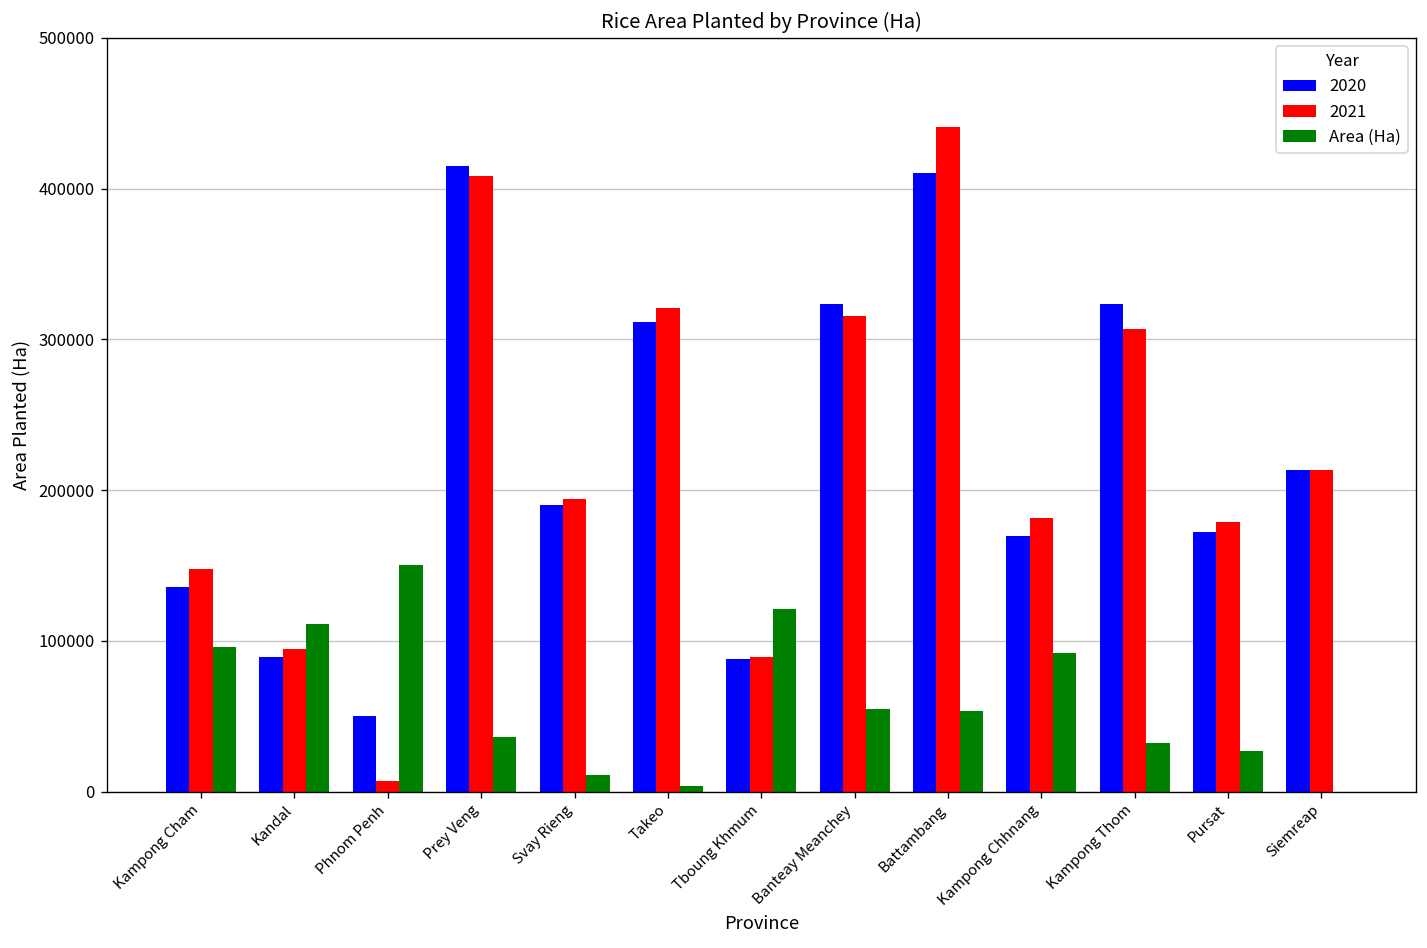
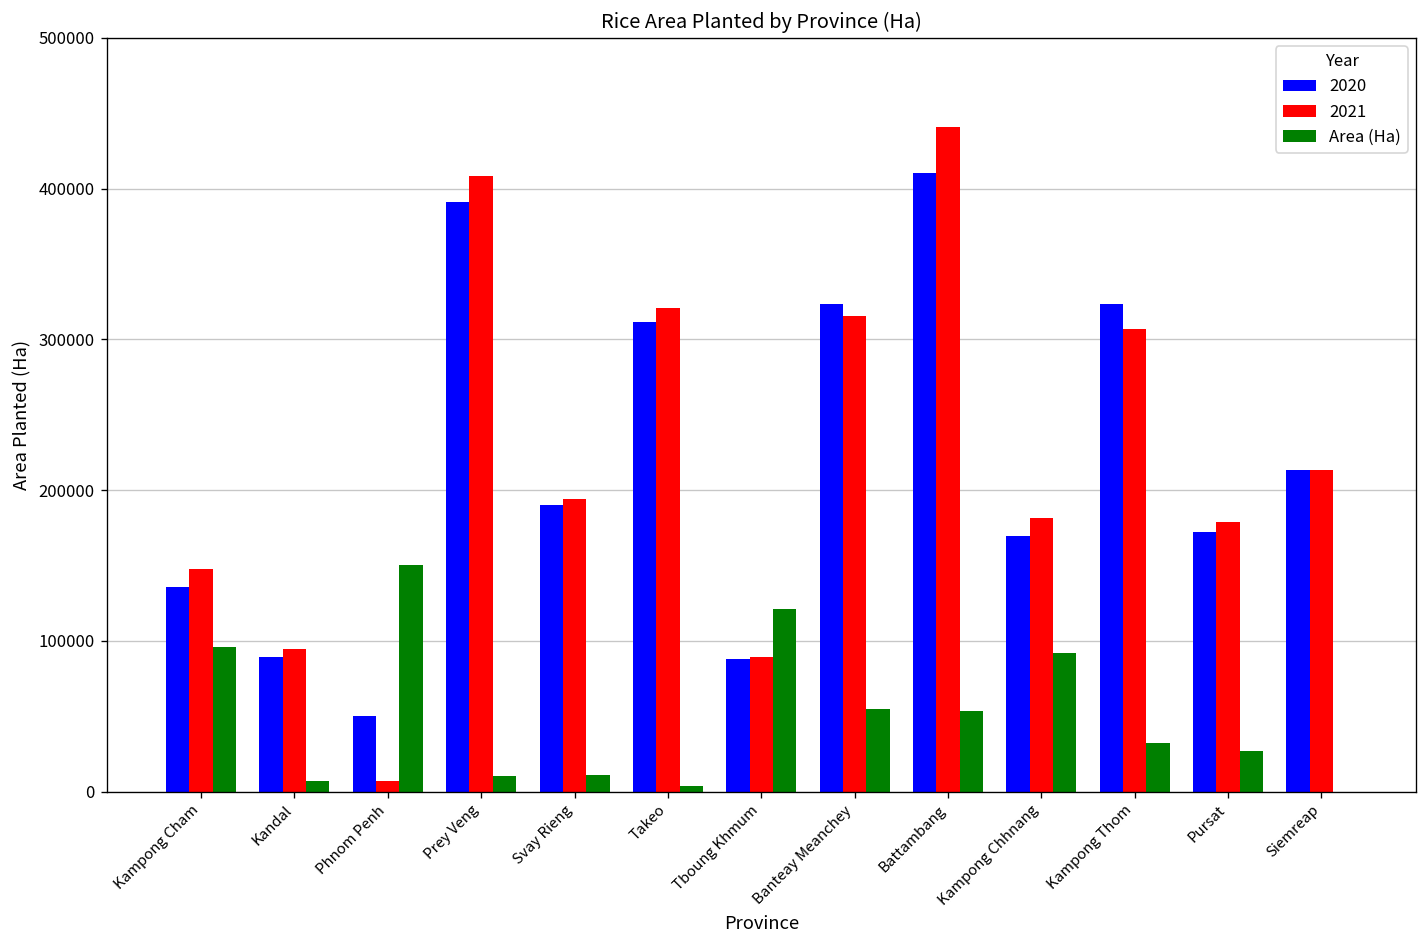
  {
    "2020": {
      "Kampong Cham": 136000,
      "Kandal": 89000,
      "Phnom Penh": 50000,
-     "Prey Veng": 415000,
+     "Prey Veng": 391000,
      "Svay Rieng": 190000,
      "Takeo": 311000,
      "Tboung Khmum": 88000,
      "Banteay Meanchey": 324000,
      "Battambang": 410000,
      "Kampong Chhnang": 169000,
      "Kampong Thom": 323000,
      "Pursat": 172000,
      "Siemreap": 213000
    },
    "2021": {
      "Kampong Cham": 148000,
      "Kandal": 95000,
      "Phnom Penh": 7000,
      "Prey Veng": 408000,
      "Svay Rieng": 194000,
      "Takeo": 321000,
      "Tboung Khmum": 89000,
      "Banteay Meanchey": 315000,
      "Battambang": 441000,
      "Kampong Chhnang": 181000,
      "Kampong Thom": 307000,
      "Pursat": 179000,
      "Siemreap": 213000
    },
    "Area (Ha)": {
      "Kampong Cham": 96000,
-     "Kandal": 111000,
+     "Kandal": 7000,
      "Phnom Penh": 150000,
-     "Prey Veng": 36000,
+     "Prey Veng": 10000,
      "Svay Rieng": 11000,
      "Takeo": 4000,
      "Tboung Khmum": 121000,
      "Banteay Meanchey": 55000,
      "Battambang": 53000,
      "Kampong Chhnang": 92000,
      "Kampong Thom": 32000,
      "Pursat": 27000,
      "Siemreap": 0
    }
  }
